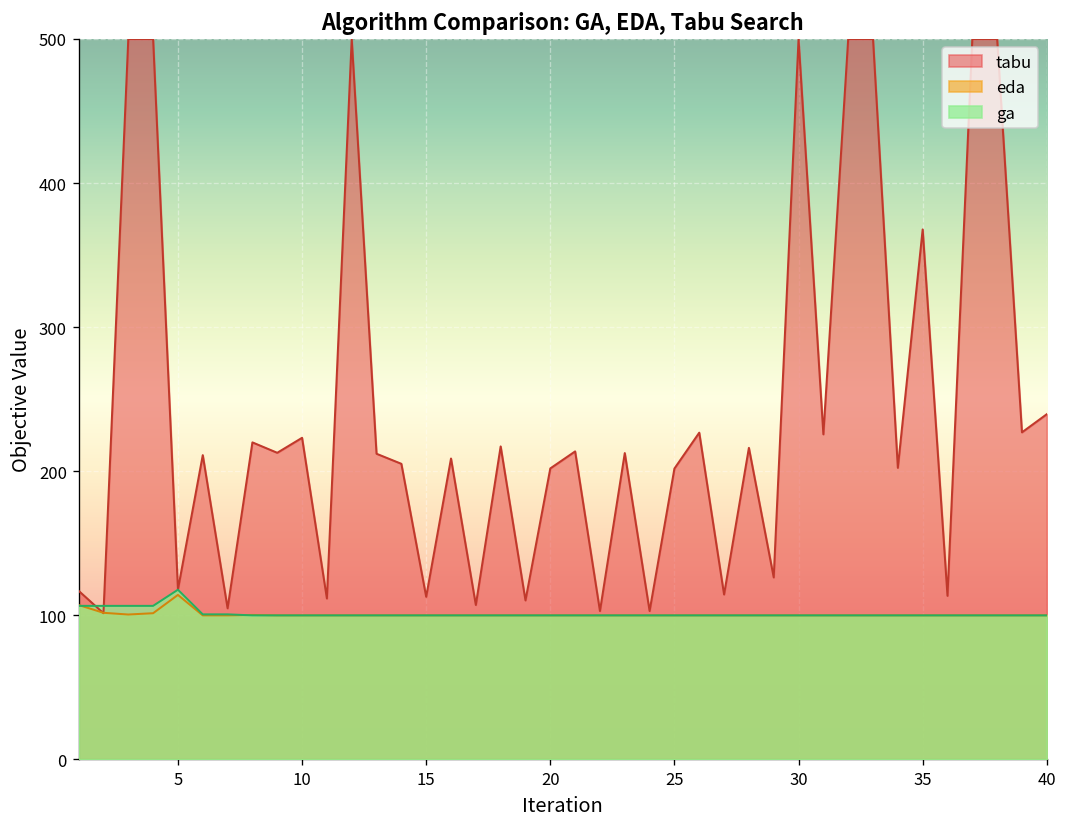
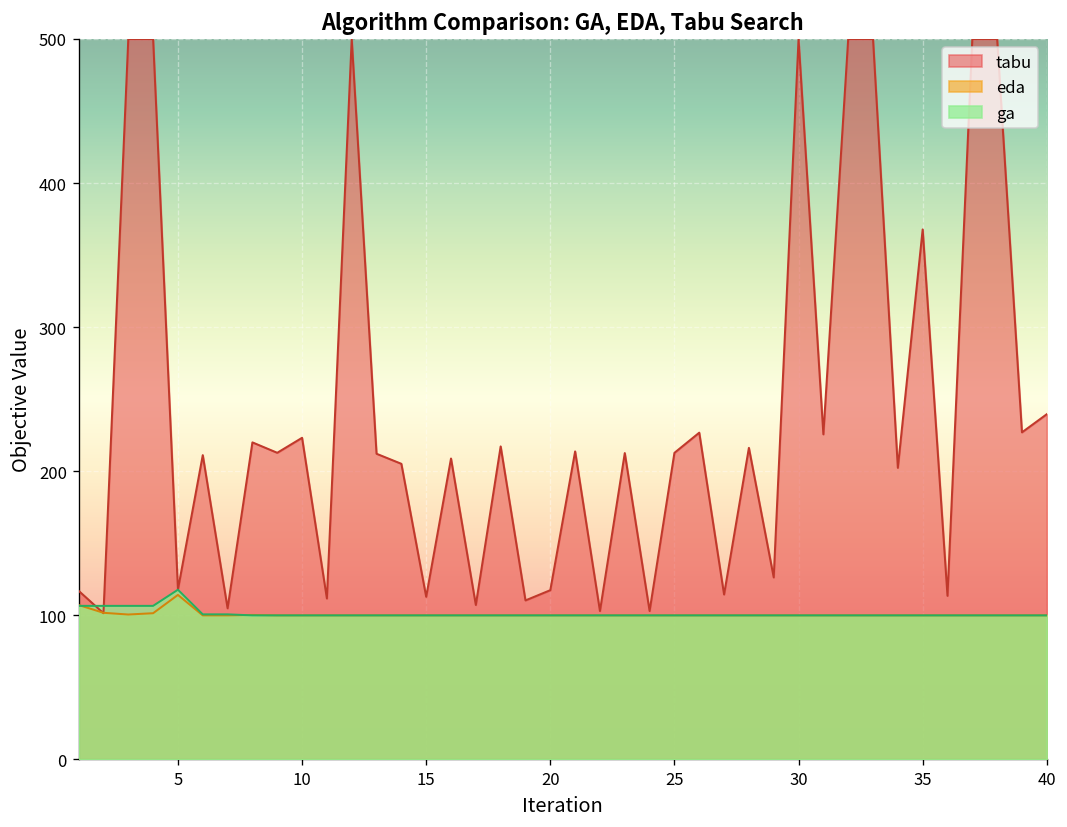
  {
    "tabu": {
      "10": 223,
      "15": 113,
-     "20": 202,
-     "25": 202,
+     "20": 117,
+     "25": 213,
      "30": 500,
      "35": 368,
      "40": 240
    },
    "eda": {
      "5": 114
    }
  }
